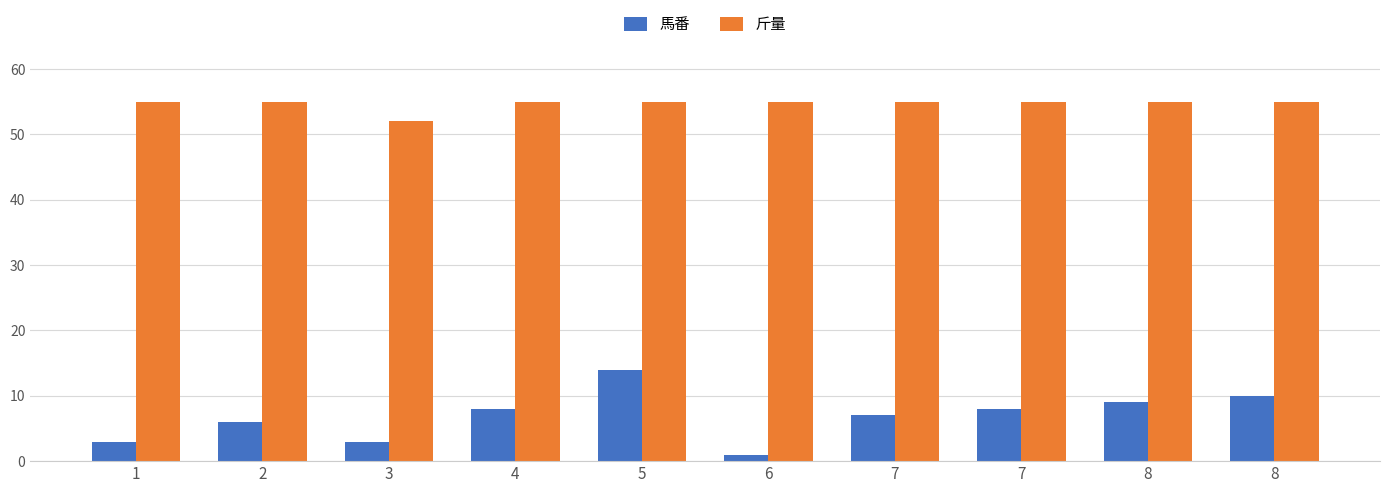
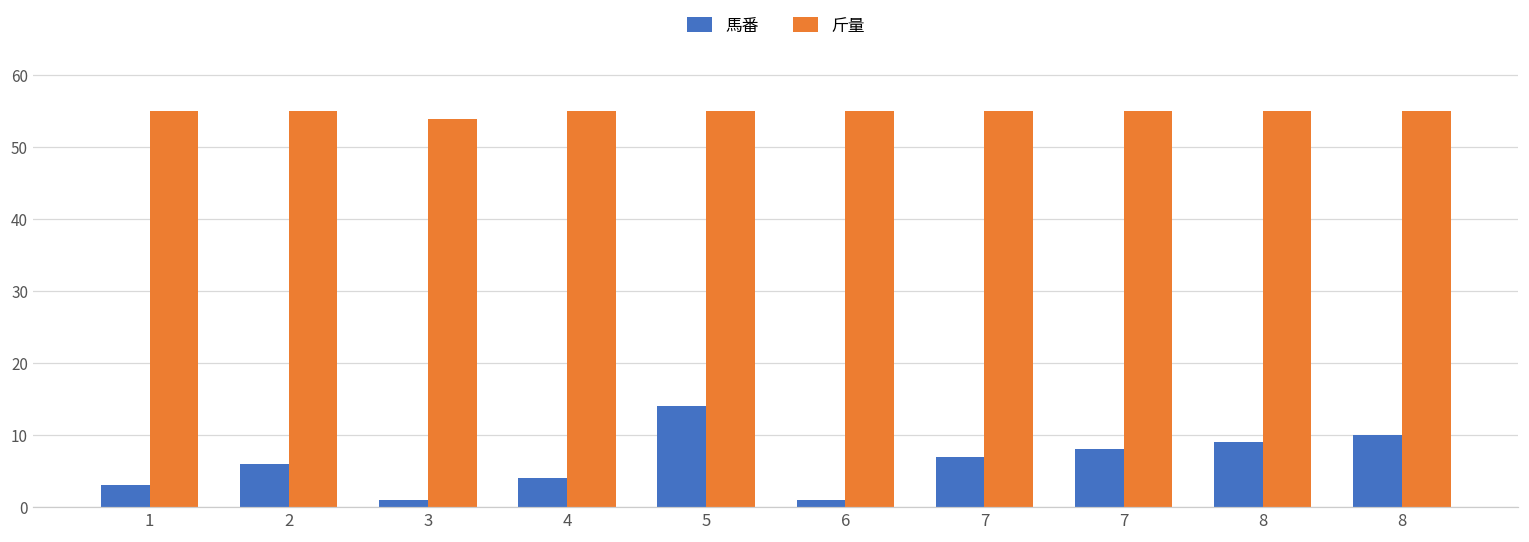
  {
    "馬番": {
      "1": 3,
      "2": 6,
-     "3": 3,
-     "4": 8,
+     "3": 1,
+     "4": 4,
      "5": 14,
      "6": 1
    },
    "斤量": {
      "1": 55,
      "2": 55,
-     "3": 52,
+     "3": 54,
      "4": 55,
      "5": 55,
      "6": 55
    }
  }
